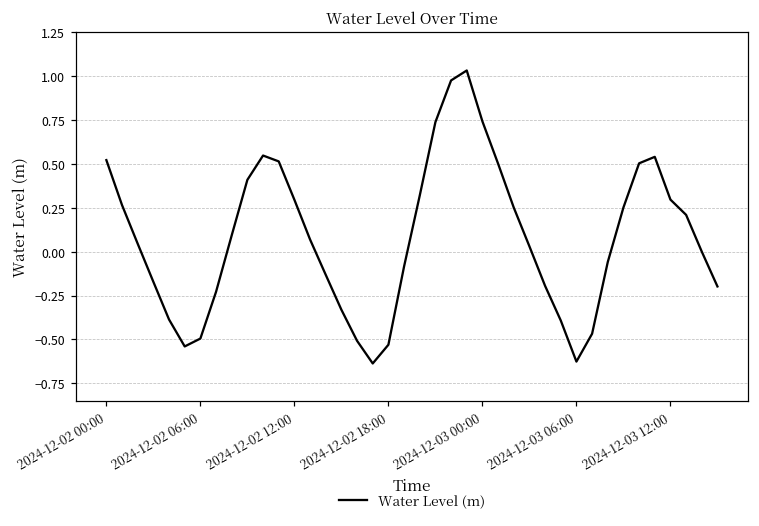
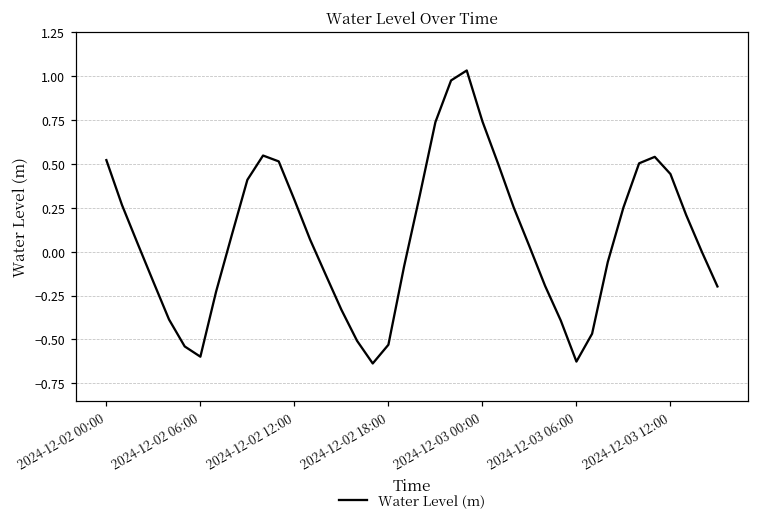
  {
    "2024-12-02 00:00": 0.52,
-   "2024-12-02 06:00": -0.49,
+   "2024-12-02 06:00": -0.60,
    "2024-12-02 12:00": 0.30,
    "2024-12-02 18:00": -0.53,
    "2024-12-03 00:00": 0.74,
    "2024-12-03 06:00": -0.63,
-   "2024-12-03 12:00": 0.30
+   "2024-12-03 12:00": 0.44
  }
